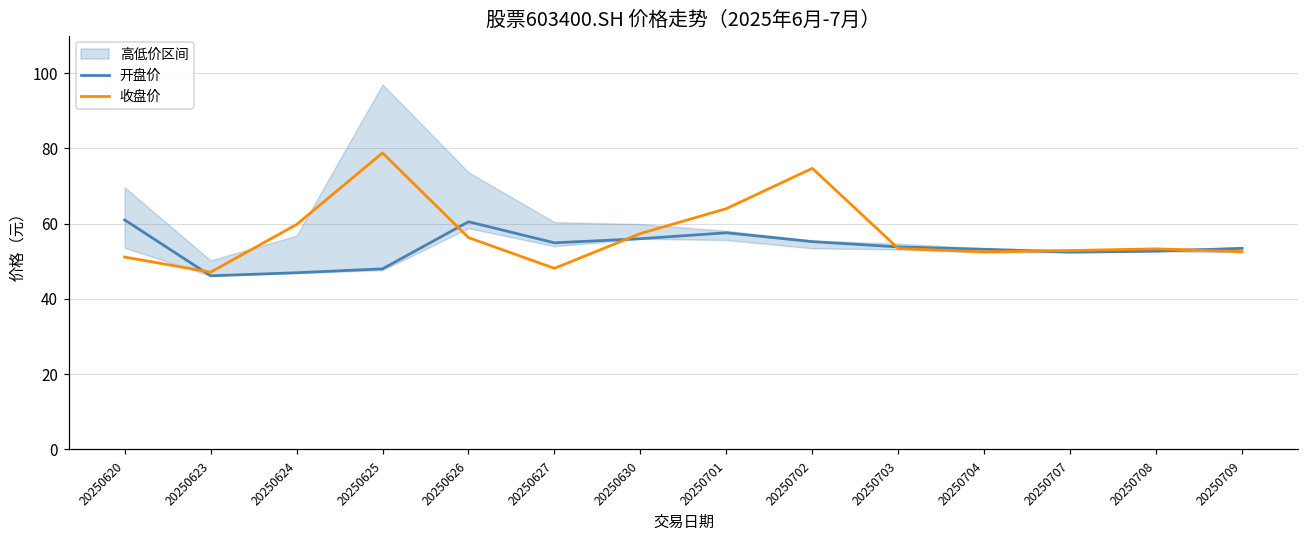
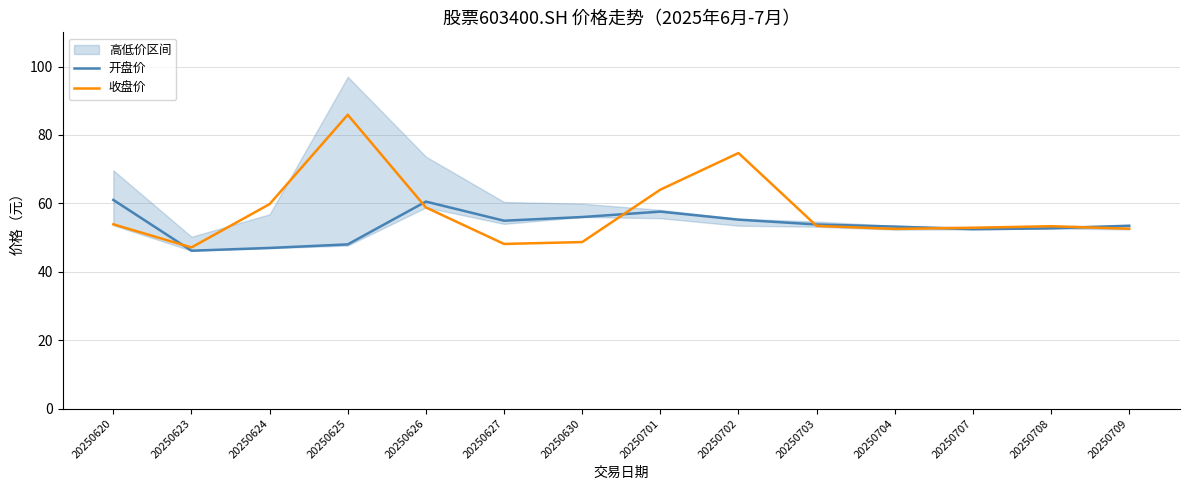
  {
    "收盘价": {
-     "20250620": 51,
+     "20250620": 54,
      "20250623": 47,
      "20250624": 60,
-     "20250625": 79,
-     "20250626": 56,
+     "20250625": 86,
+     "20250626": 59,
      "20250627": 48,
-     "20250630": 57,
+     "20250630": 49,
      "20250701": 64,
      "20250702": 75,
      "20250709": 53
    }
  }
